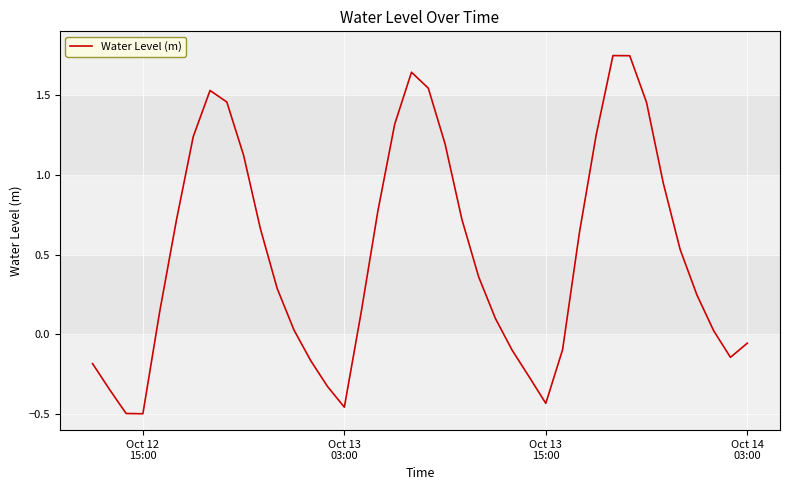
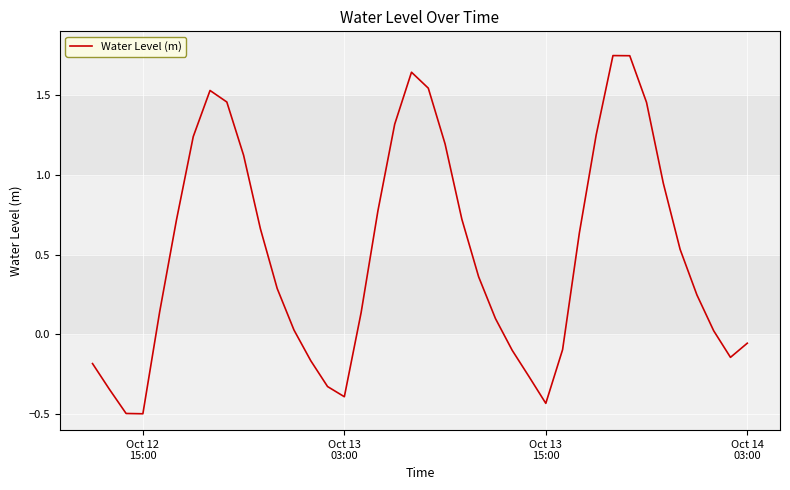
  {
    "Oct 12 15:00": -0.50,
-   "Oct 13 03:00": -0.46,
+   "Oct 13 03:00": -0.39,
    "Oct 13 15:00": -0.43,
    "Oct 14 03:00": -0.06
  }
